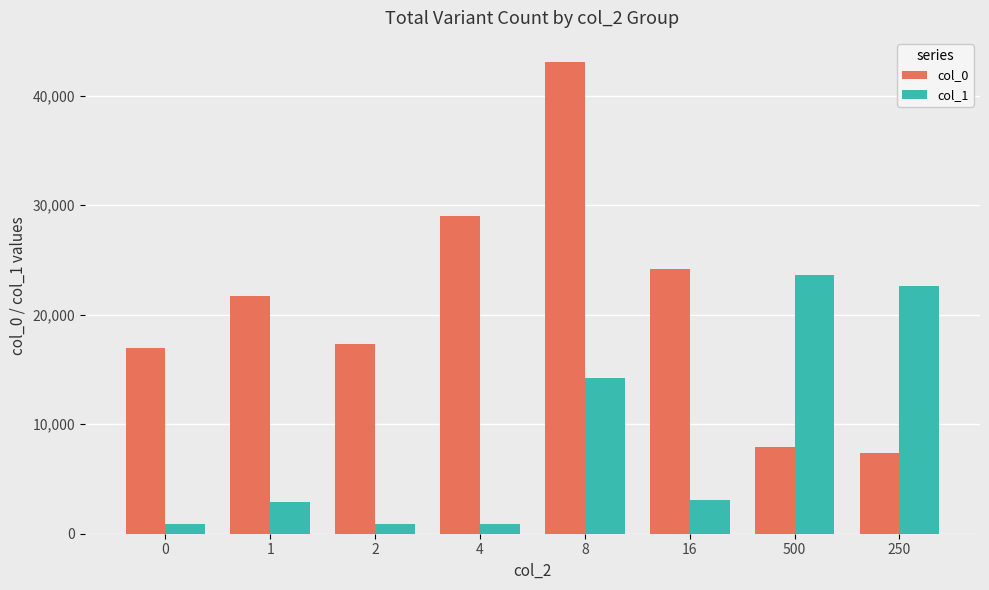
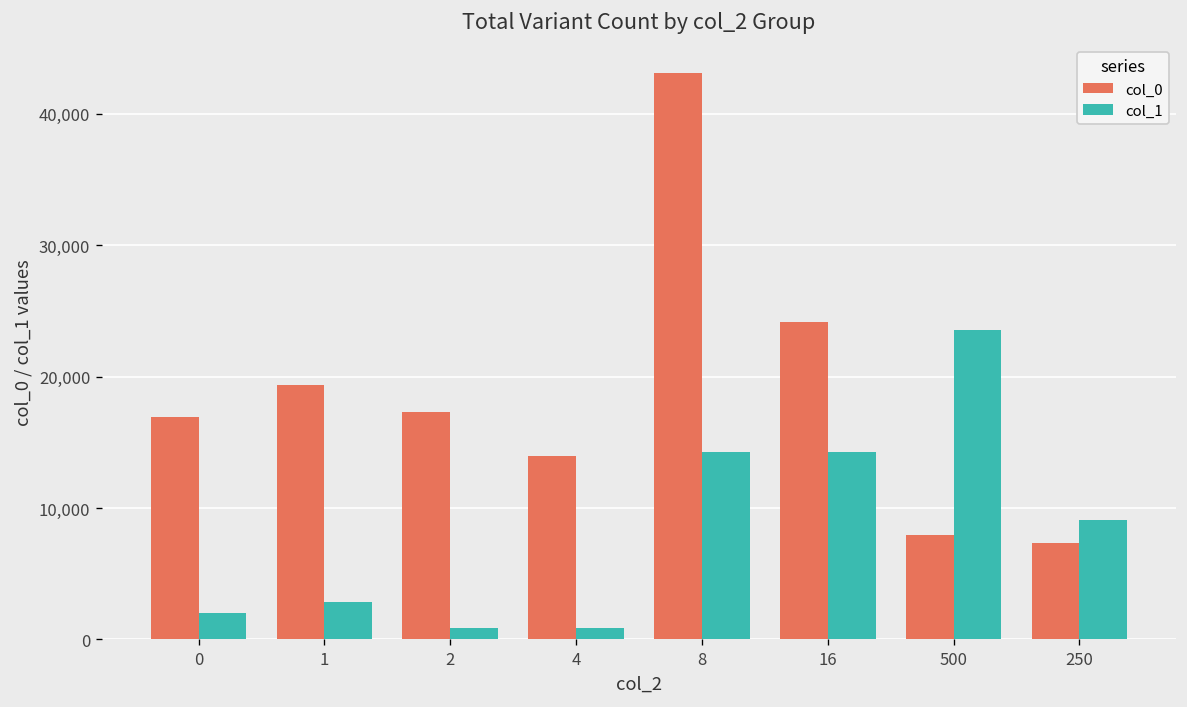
  {
    "col_0": {
      "0": "16,900",
-     "1": "21,700",
+     "1": "19,400",
      "2": "17,300",
-     "4": "29,000",
+     "4": "13,900",
      "8": "43,100",
      "16": "24,200",
      "500": "7,900",
      "250": "7,400"
    },
    "col_1": {
-     "0": "900",
+     "0": "2,000",
      "1": "2,900",
      "2": "900",
      "4": "900",
      "8": "14,200",
-     "16": "3,100",
+     "16": "14,200",
      "500": "23,600",
-     "250": "22,600"
+     "250": "9,100"
    }
  }
